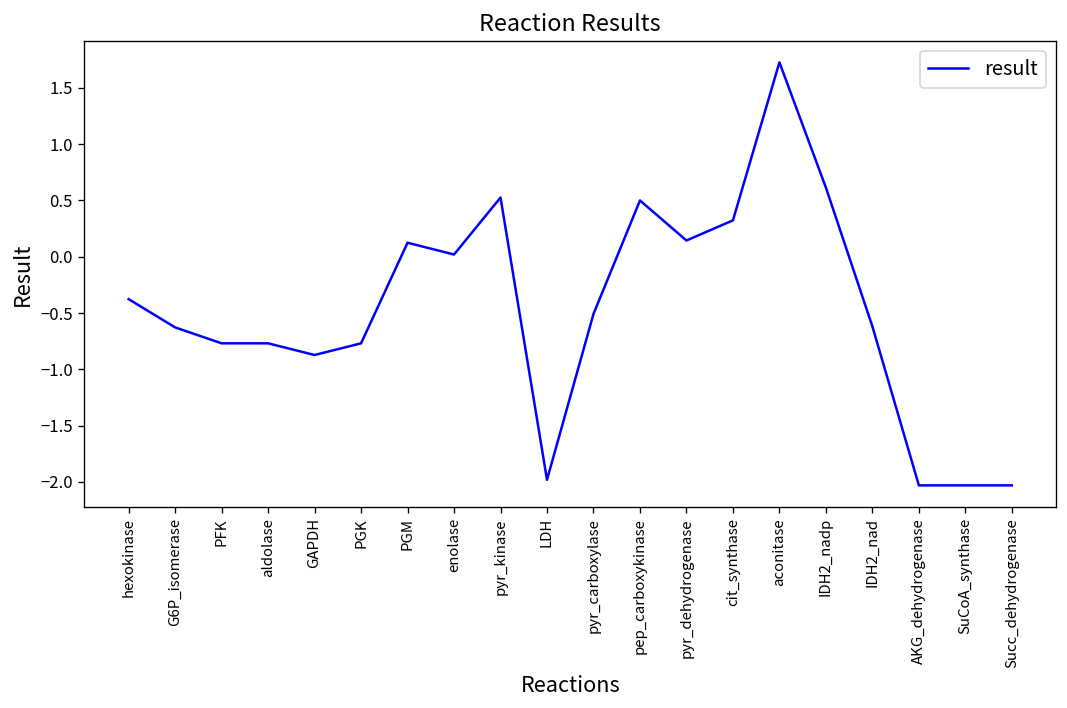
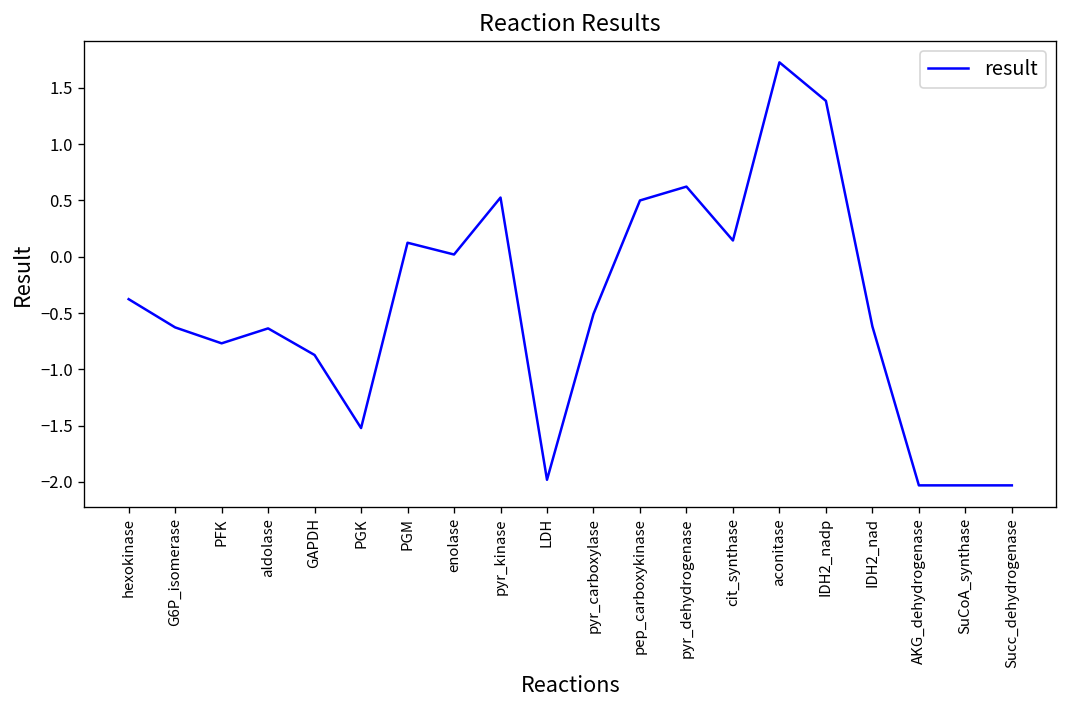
  {
    "hexokinase": -0.4,
    "G6P_isomerase": -0.6,
    "PFK": -0.8,
-   "aldolase": -0.8,
+   "aldolase": -0.6,
    "GAPDH": -0.9,
-   "PGK": -0.8,
+   "PGK": -1.5,
    "PGM": 0.1,
    "enolase": 0.0,
    "pyr_kinase": 0.5,
    "LDH": -2.0,
    "pyr_carboxylase": -0.5,
    "pep_carboxykinase": 0.5,
-   "pyr_dehydrogenase": 0.1,
-   "cit_synthase": 0.3,
+   "pyr_dehydrogenase": 0.6,
+   "cit_synthase": 0.1,
    "aconitase": 1.7,
-   "IDH2_nadp": 0.6,
+   "IDH2_nadp": 1.4,
    "IDH2_nad": -0.6,
    "AKG_dehydrogenase": -2.0,
    "SuCoA_synthase": -2.0,
    "Succ_dehydrogenase": -2.0
  }
